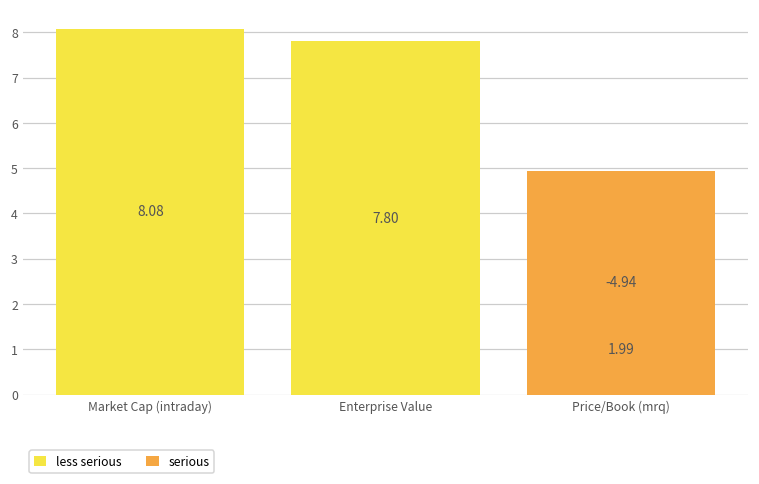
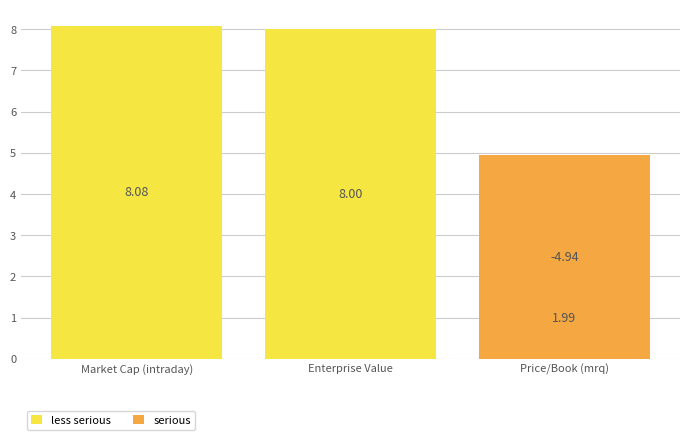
  {
    "less serious": {
      "Market Cap (intraday)": 8.08,
-     "Enterprise Value": 7.80
+     "Enterprise Value": 8.00
    },
    "serious": {
      "Market Cap (intraday)": 0.0,
      "Enterprise Value": 0.0
    }
  }
